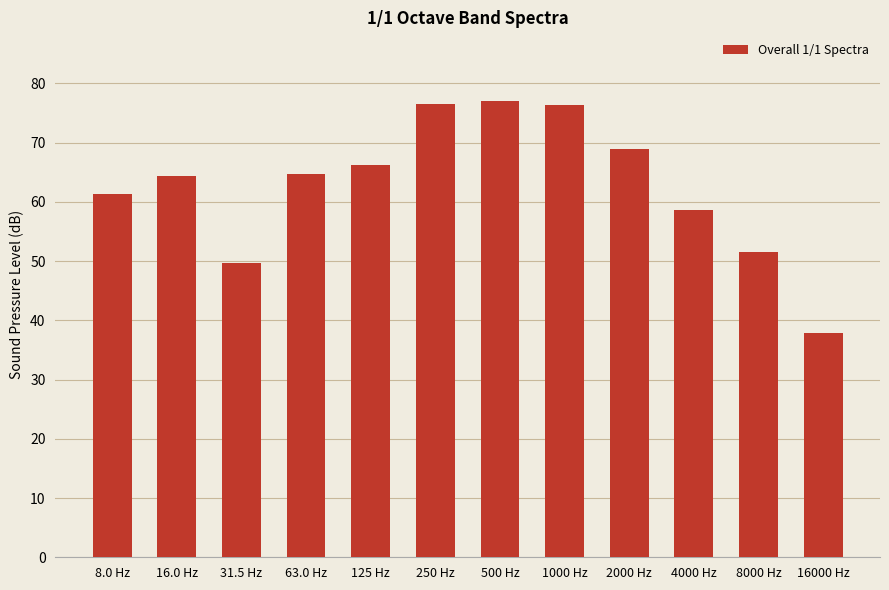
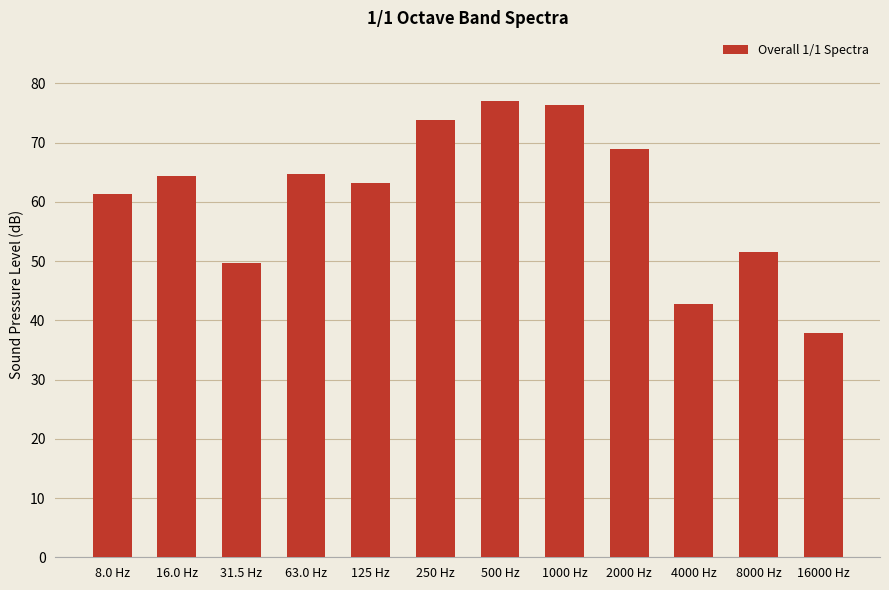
  {
    "8.0 Hz": 61,
    "16.0 Hz": 64,
    "31.5 Hz": 50,
    "63.0 Hz": 65,
-   "125 Hz": 66,
-   "250 Hz": 77,
+   "125 Hz": 63,
+   "250 Hz": 74,
    "500 Hz": 77,
    "1000 Hz": 76,
    "2000 Hz": 69,
-   "4000 Hz": 59,
+   "4000 Hz": 43,
    "8000 Hz": 51,
    "16000 Hz": 38
  }
